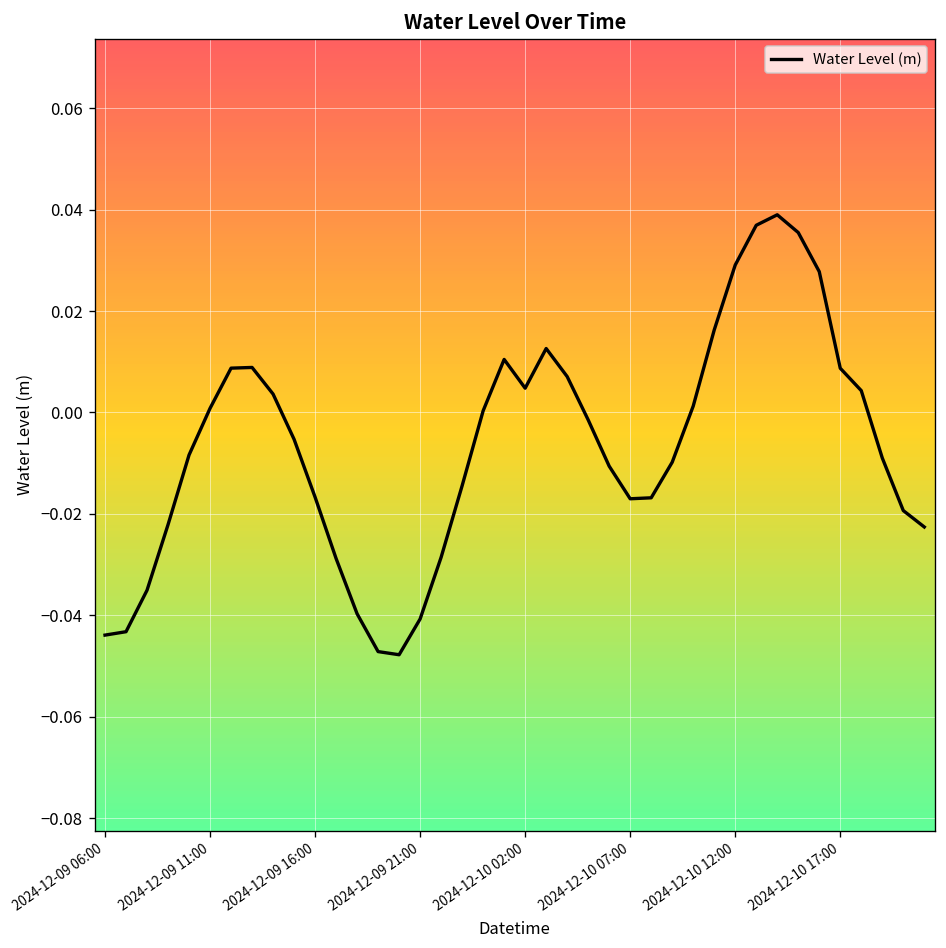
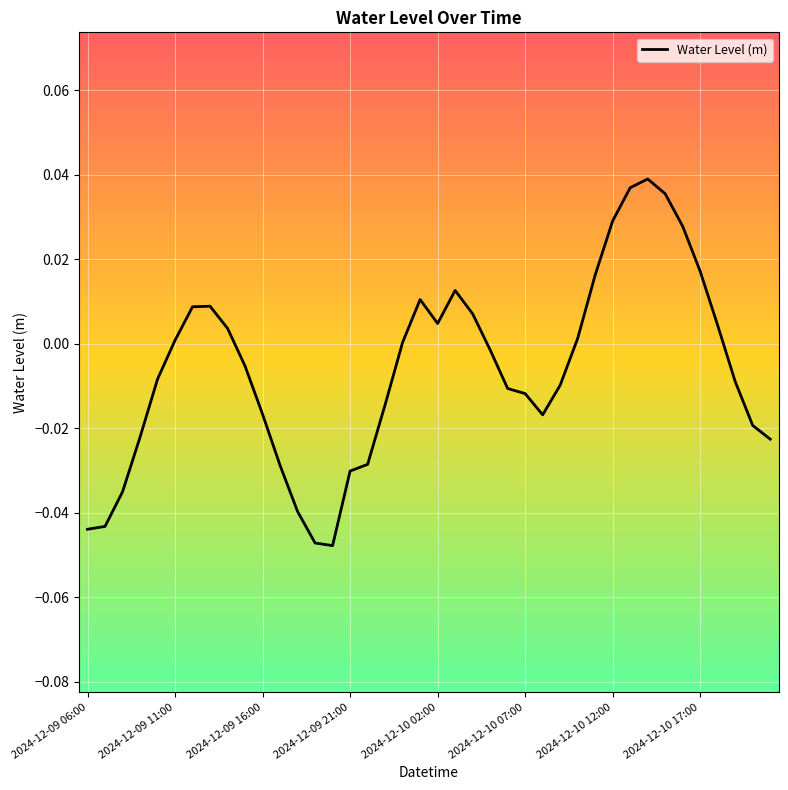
  {
    "2024-12-09 06:00": -0.044,
    "2024-12-09 11:00": 0.001,
    "2024-12-09 16:00": -0.017,
-   "2024-12-09 21:00": -0.041,
+   "2024-12-09 21:00": -0.030,
    "2024-12-10 02:00": 0.005,
-   "2024-12-10 07:00": -0.017,
+   "2024-12-10 07:00": -0.012,
    "2024-12-10 12:00": 0.029,
-   "2024-12-10 17:00": 0.009
+   "2024-12-10 17:00": 0.017
  }
